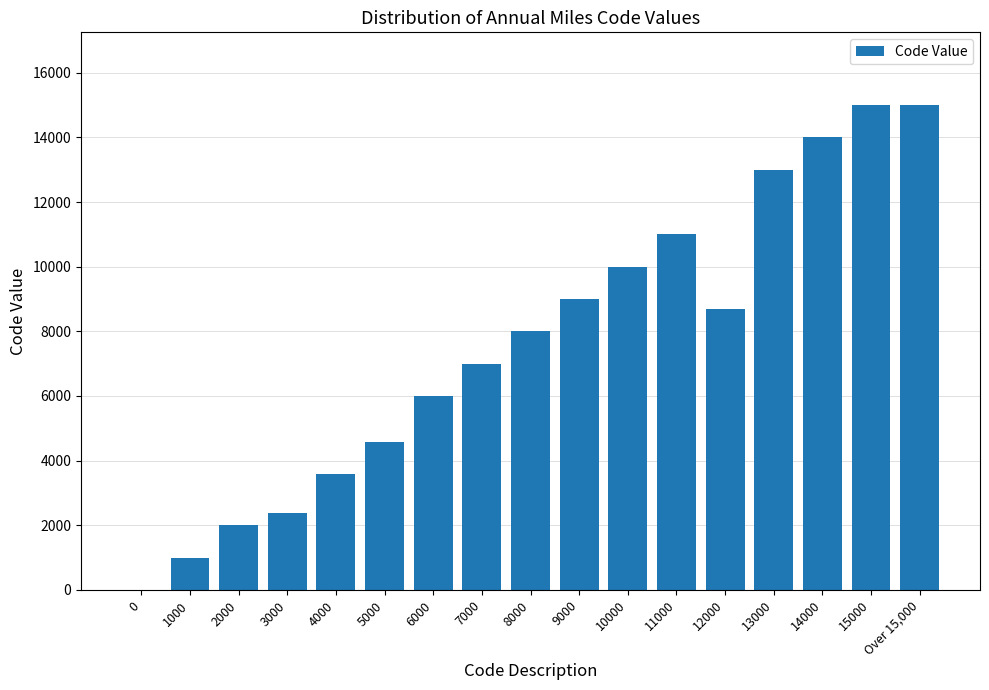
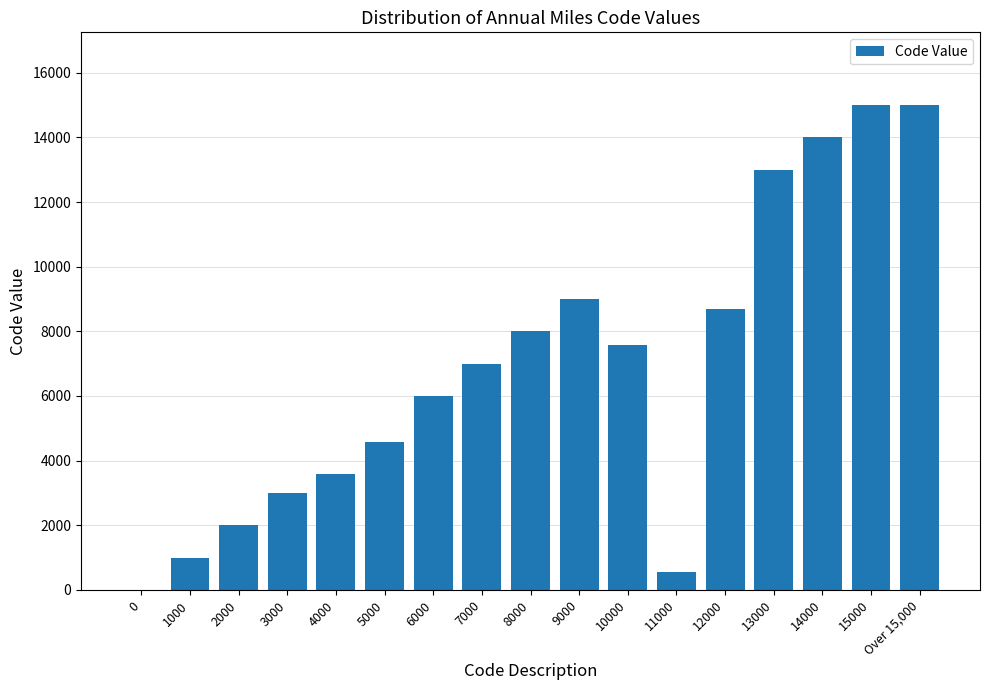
  {
    "0": 0,
    "1000": 1000,
    "2000": 2000,
-   "3000": 2400,
+   "3000": 3000,
    "4000": 3600,
    "5000": 4600,
    "6000": 6000,
    "7000": 7000,
    "8000": 8000,
    "9000": 9000,
-   "10000": 10000,
-   "11000": 11000,
+   "10000": 7600,
+   "11000": 500,
    "12000": 8700,
    "13000": 13000,
    "14000": 14000,
    "15000": 15000,
    "Over 15,000": 15000
  }
